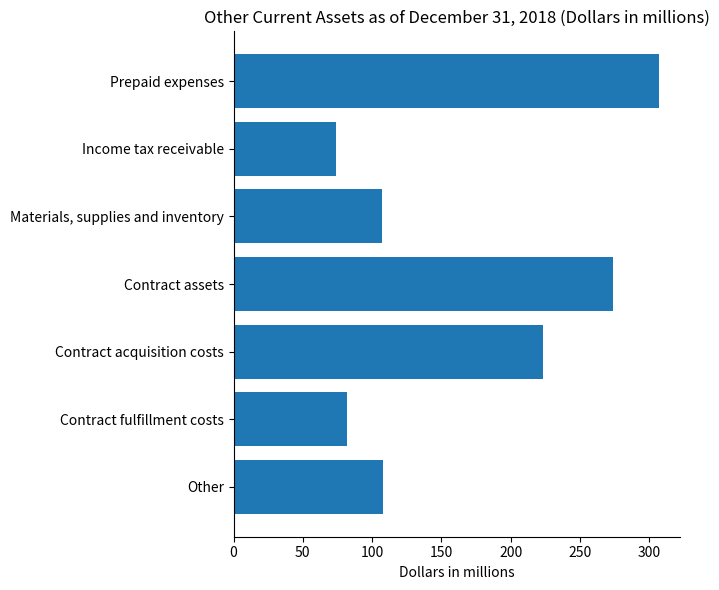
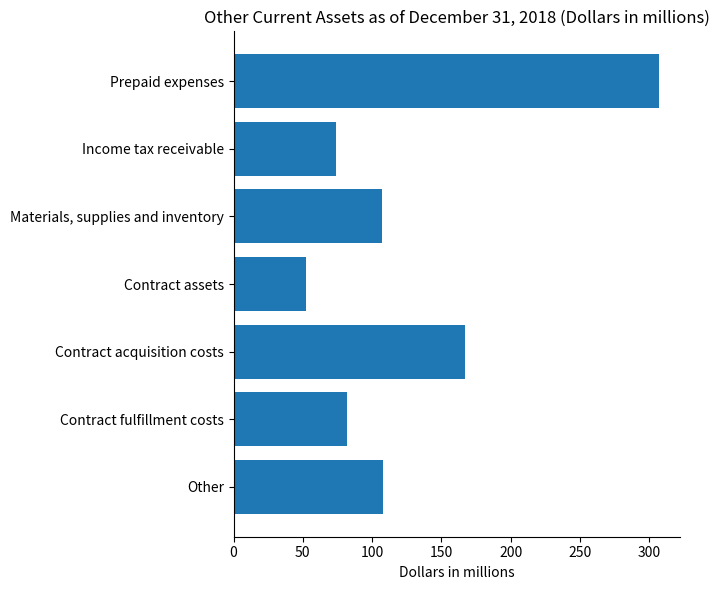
  {
    "Prepaid expenses": 307,
    "Income tax receivable": 74,
    "Materials, supplies and inventory": 107,
-   "Contract assets": 274,
-   "Contract acquisition costs": 224,
+   "Contract assets": 52,
+   "Contract acquisition costs": 167,
    "Contract fulfillment costs": 82,
    "Other": 108
  }
